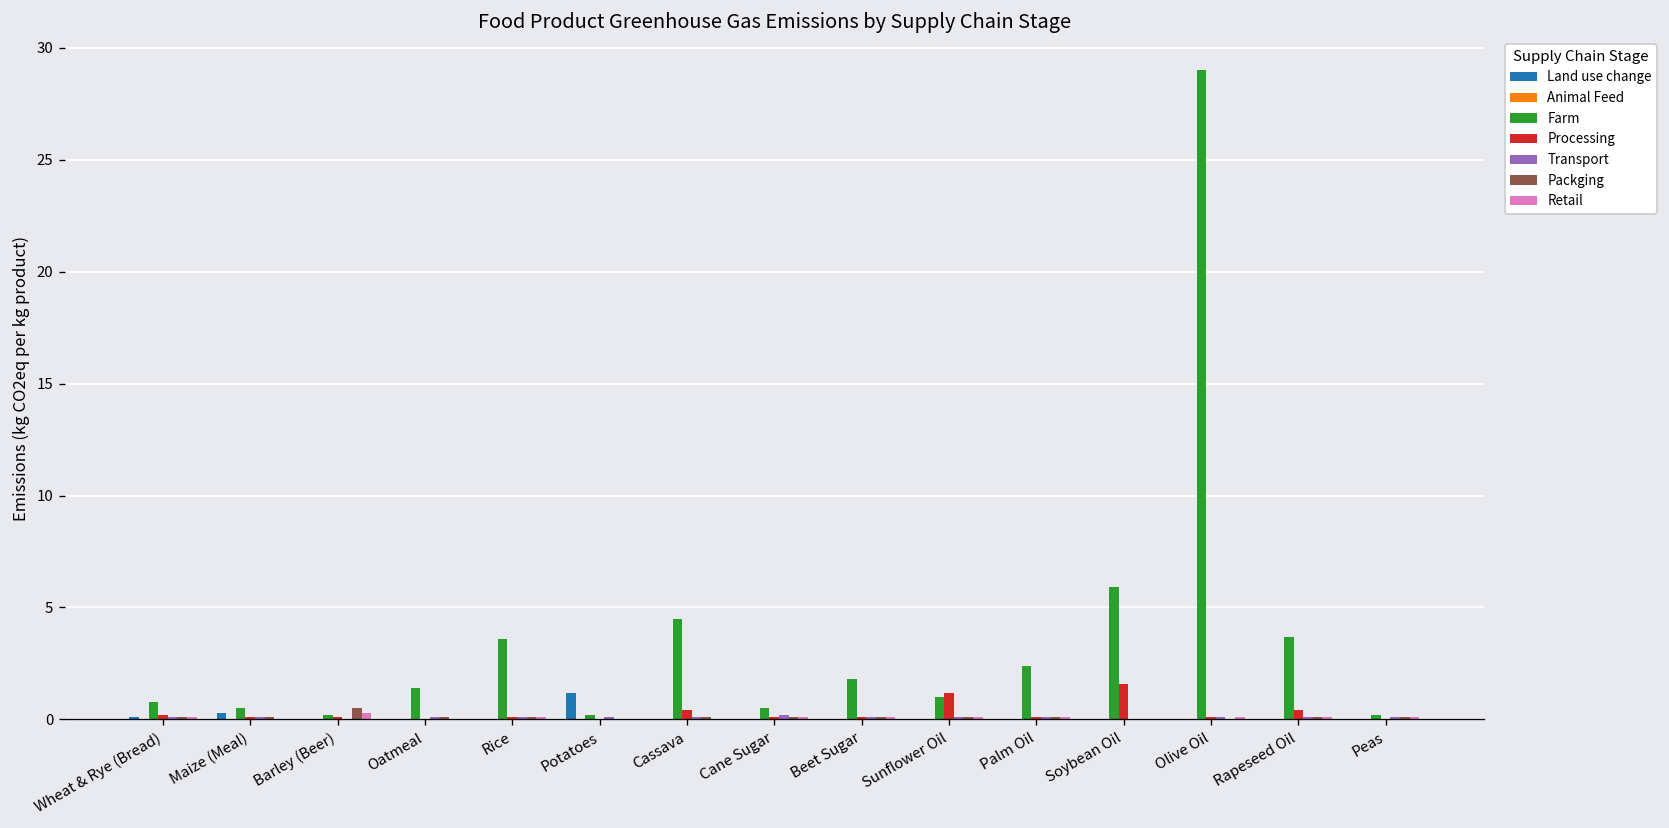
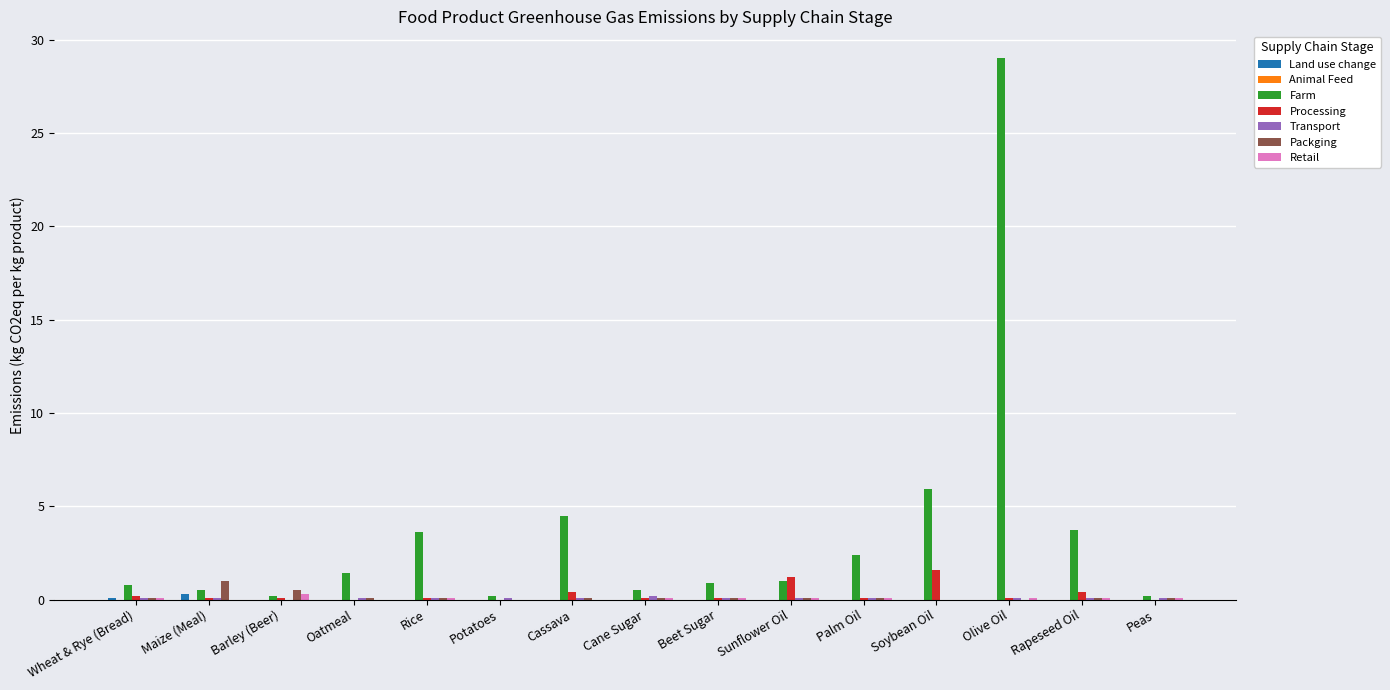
  {
    "Land use change": {
      "Maize (Meal)": 0.3,
      "Barley (Beer)": 0.0,
      "Oatmeal": 0.0,
      "Rice": 0.0,
-     "Potatoes": 1.2,
+     "Potatoes": 0.0,
      "Cassava": 0.0,
      "Cane Sugar": 0.0,
      "Beet Sugar": 0.0,
      "Sunflower Oil": 0.0,
      "Palm Oil": 0.0,
      "Soybean Oil": 0.0,
      "Olive Oil": 0.0,
      "Rapeseed Oil": 0.0,
      "Peas": 0.0
    },
    "Animal Feed": {
      "Wheat & Rye (Bread)": 0.0,
      "Maize (Meal)": 0.0,
      "Barley (Beer)": 0.0,
      "Oatmeal": 0.0,
      "Rice": 0.0,
      "Potatoes": 0.0,
      "Cassava": 0.0,
      "Cane Sugar": 0.0,
      "Beet Sugar": 0.0,
      "Sunflower Oil": 0.0,
      "Palm Oil": 0.0,
      "Soybean Oil": 0.0,
      "Olive Oil": 0.0,
      "Rapeseed Oil": 0.0,
      "Peas": 0.0
    },
    "Farm": {
      "Wheat & Rye (Bread)": 0.8,
      "Maize (Meal)": 0.5,
      "Barley (Beer)": 0.2,
      "Oatmeal": 1.4,
      "Rice": 3.6,
      "Potatoes": 0.2,
      "Cassava": 4.5,
      "Cane Sugar": 0.5,
-     "Beet Sugar": 1.8,
+     "Beet Sugar": 0.9,
      "Sunflower Oil": 1.0,
      "Palm Oil": 2.4,
      "Soybean Oil": 5.9,
      "Olive Oil": 29.0,
      "Rapeseed Oil": 3.7,
      "Peas": 0.2
    },
    "Processing": {
      "Wheat & Rye (Bread)": 0.2,
      "Oatmeal": 0.0,
      "Potatoes": 0.0,
      "Cassava": 0.4,
      "Sunflower Oil": 1.2,
      "Soybean Oil": 1.6,
      "Rapeseed Oil": 0.4,
      "Peas": 0.0
    },
    "Transport": {
      "Barley (Beer)": 0.0,
      "Cane Sugar": 0.2,
      "Soybean Oil": 0.0
    },
    "Packging": {
-     "Maize (Meal)": 0.1,
+     "Maize (Meal)": 1.0,
      "Barley (Beer)": 0.5,
      "Potatoes": 0.0,
      "Soybean Oil": 0.0,
      "Olive Oil": 0.0
    },
    "Retail": {
      "Maize (Meal)": 0.0,
      "Barley (Beer)": 0.3,
      "Oatmeal": 0.0,
      "Potatoes": 0.0,
      "Cassava": 0.0,
      "Soybean Oil": 0.0
    }
  }
